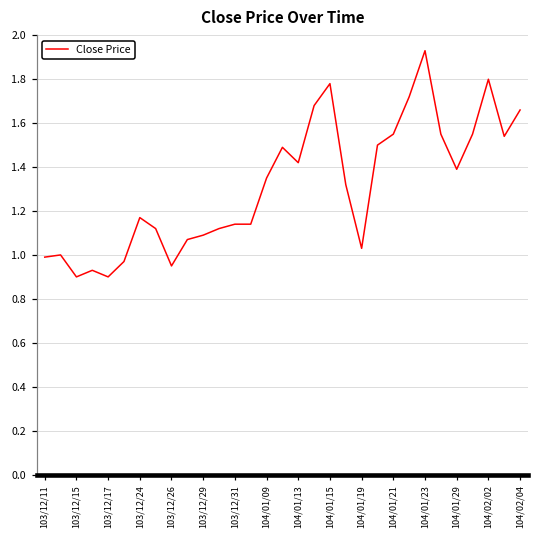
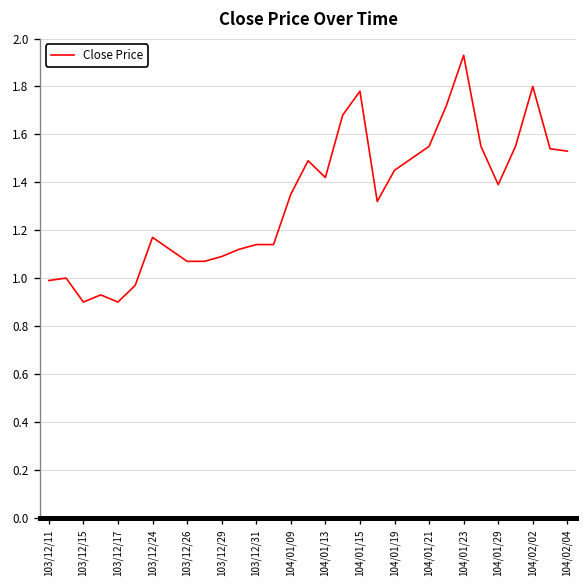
  {
    "103/12/11": 0.99,
    "103/12/15": 0.90,
    "103/12/17": 0.90,
    "103/12/24": 1.17,
-   "103/12/26": 0.95,
+   "103/12/26": 1.07,
    "103/12/29": 1.09,
    "103/12/31": 1.14,
    "104/01/09": 1.35,
    "104/01/13": 1.42,
    "104/01/15": 1.78,
-   "104/01/19": 1.03,
+   "104/01/19": 1.45,
    "104/01/21": 1.55,
    "104/01/23": 1.93,
    "104/01/29": 1.39,
    "104/02/02": 1.80,
-   "104/02/04": 1.66
+   "104/02/04": 1.53
  }
